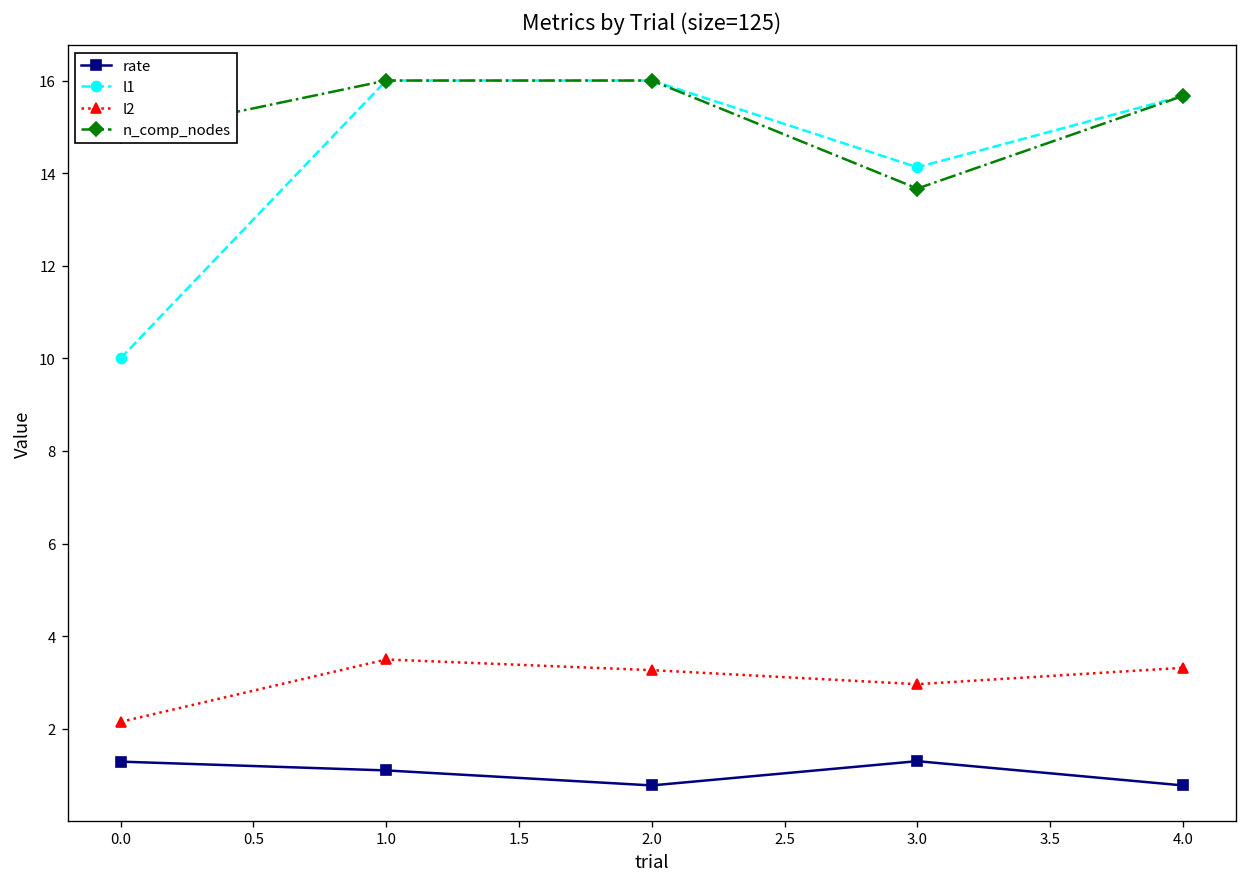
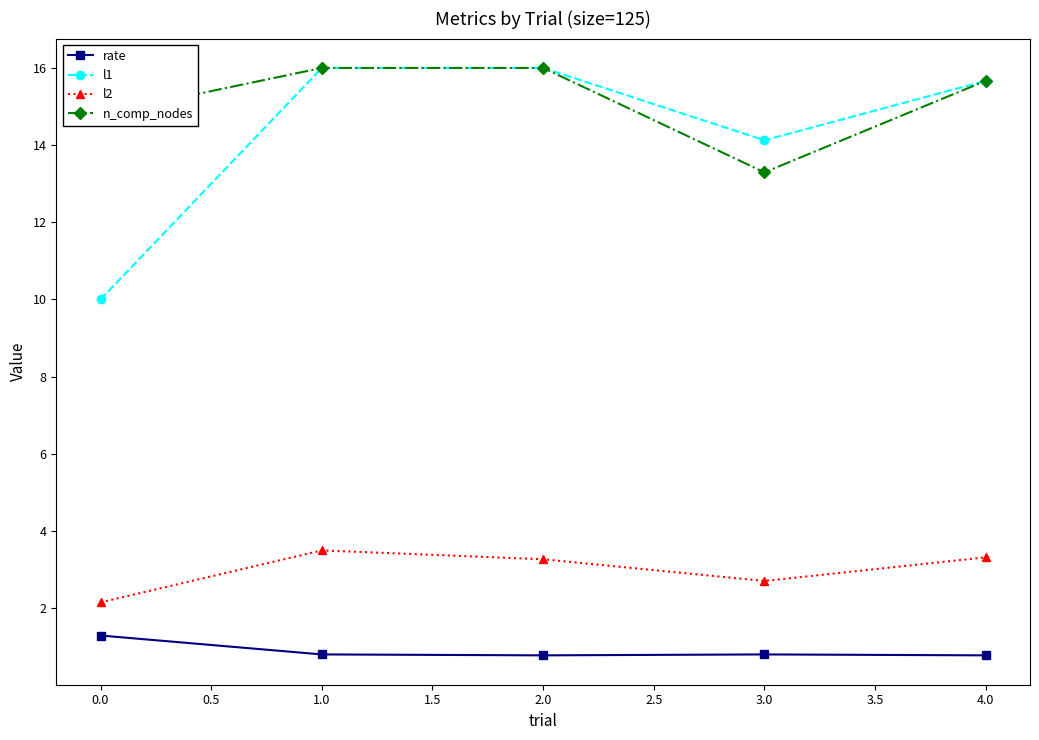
  {
    "rate": {
      "0.0": 1.3,
-     "1.0": 1.1,
+     "1.0": 0.8,
      "2.0": 0.8,
-     "3.0": 1.3,
+     "3.0": 0.8,
      "4.0": 0.8
    },
    "l1": {
      "0.0": 10.0,
      "3.0": 14.1
    },
    "l2": {
      "0.0": 2.1,
      "1.0": 3.5,
      "2.0": 3.3,
-     "3.0": 3.0,
+     "3.0": 2.7,
      "4.0": 3.3
    },
    "n_comp_nodes": {
-     "3.0": 13.7
+     "3.0": 13.3
    }
  }
